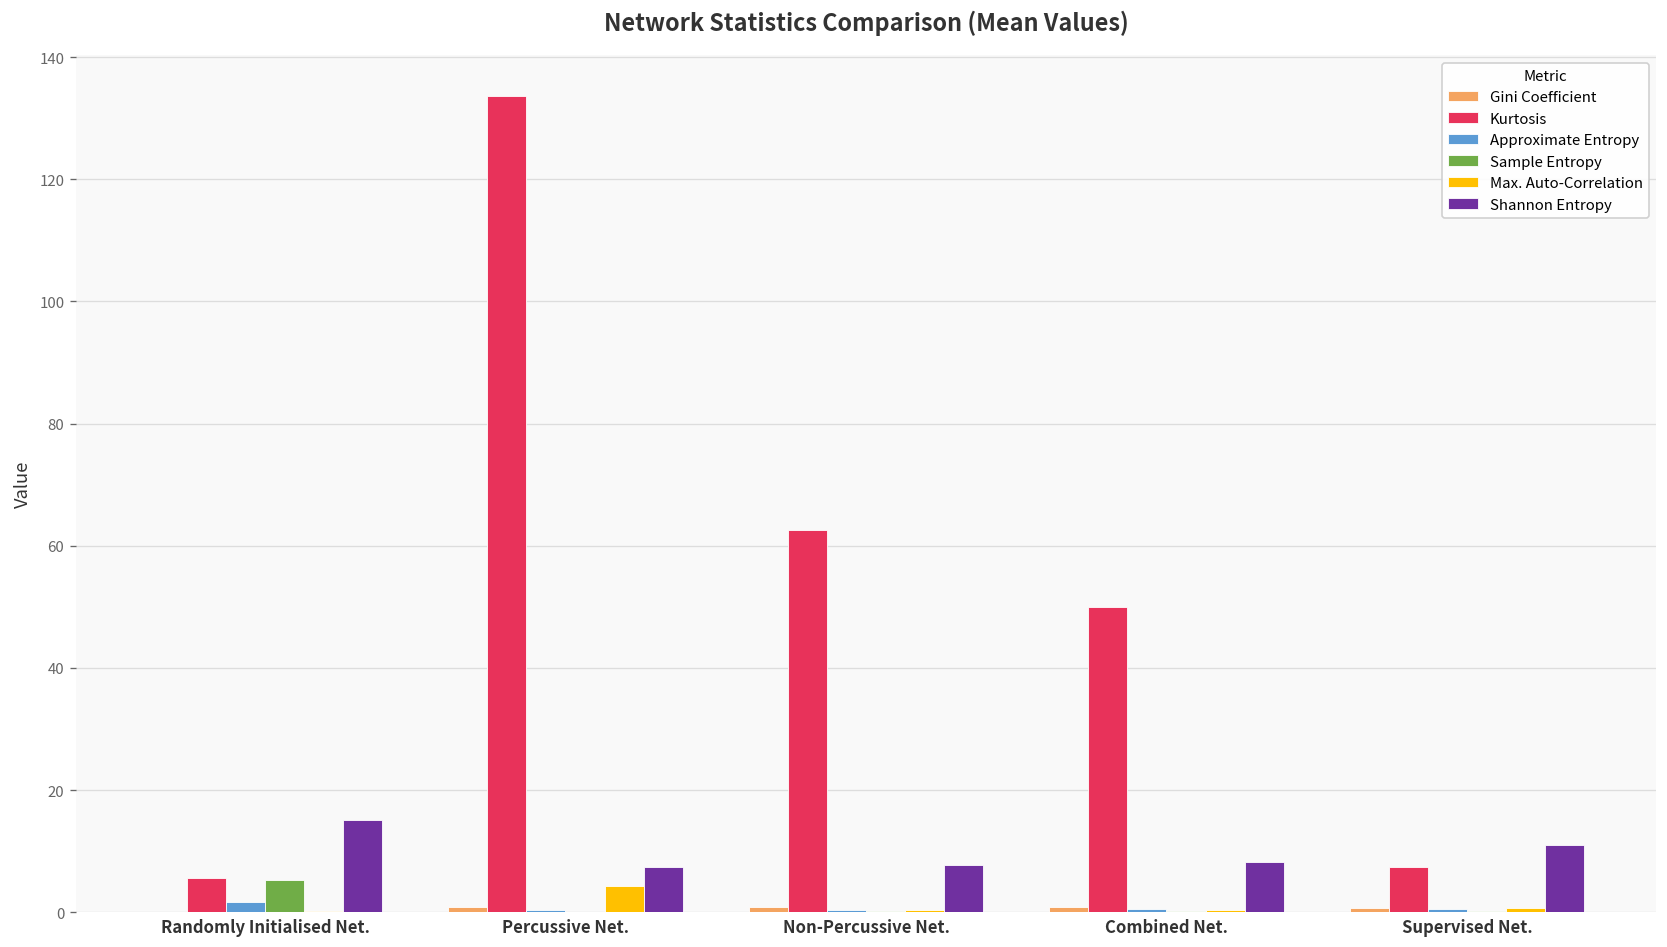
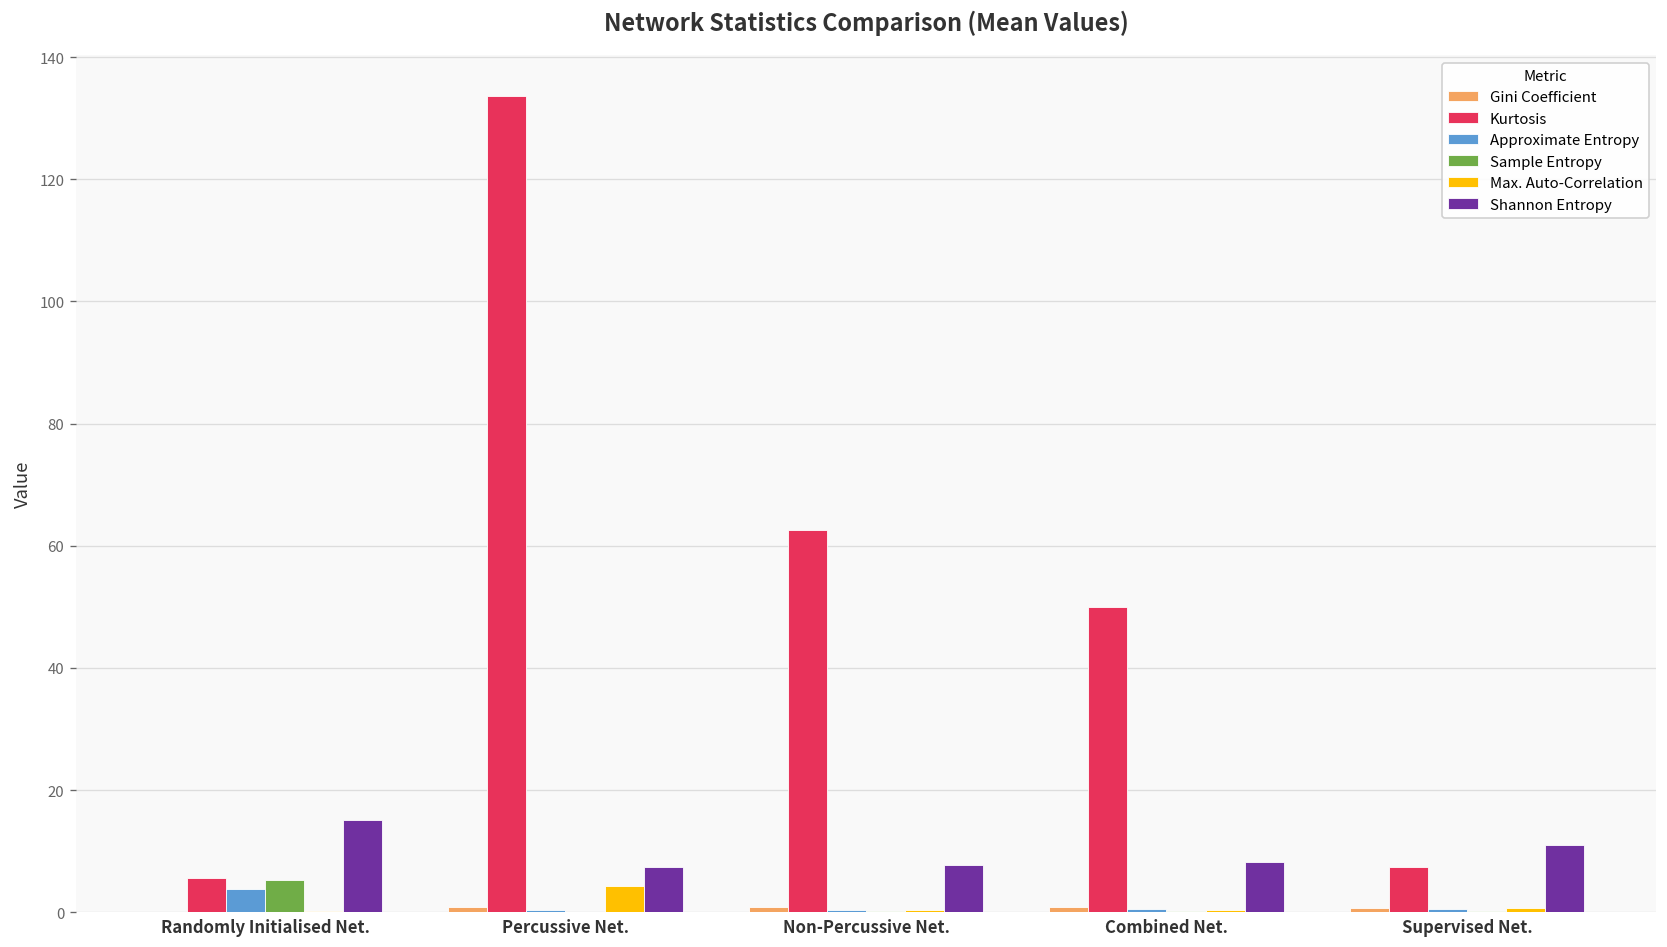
  {
    "Gini Coefficient": {
      "Percussive Net.": 1,
      "Non-Percussive Net.": 1,
      "Combined Net.": 1,
      "Supervised Net.": 1
    },
    "Kurtosis": {
      "Randomly Initialised Net.": 6,
      "Percussive Net.": 134,
      "Non-Percussive Net.": 63,
      "Combined Net.": 50,
      "Supervised Net.": 7
    },
    "Approximate Entropy": {
-     "Randomly Initialised Net.": 2,
+     "Randomly Initialised Net.": 4,
      "Combined Net.": 1
    },
    "Sample Entropy": {
      "Randomly Initialised Net.": 5
    },
    "Max. Auto-Correlation": {
      "Percussive Net.": 4,
      "Supervised Net.": 1
    },
    "Shannon Entropy": {
      "Randomly Initialised Net.": 15,
      "Percussive Net.": 7,
      "Non-Percussive Net.": 8,
      "Combined Net.": 8,
      "Supervised Net.": 11
    }
  }
